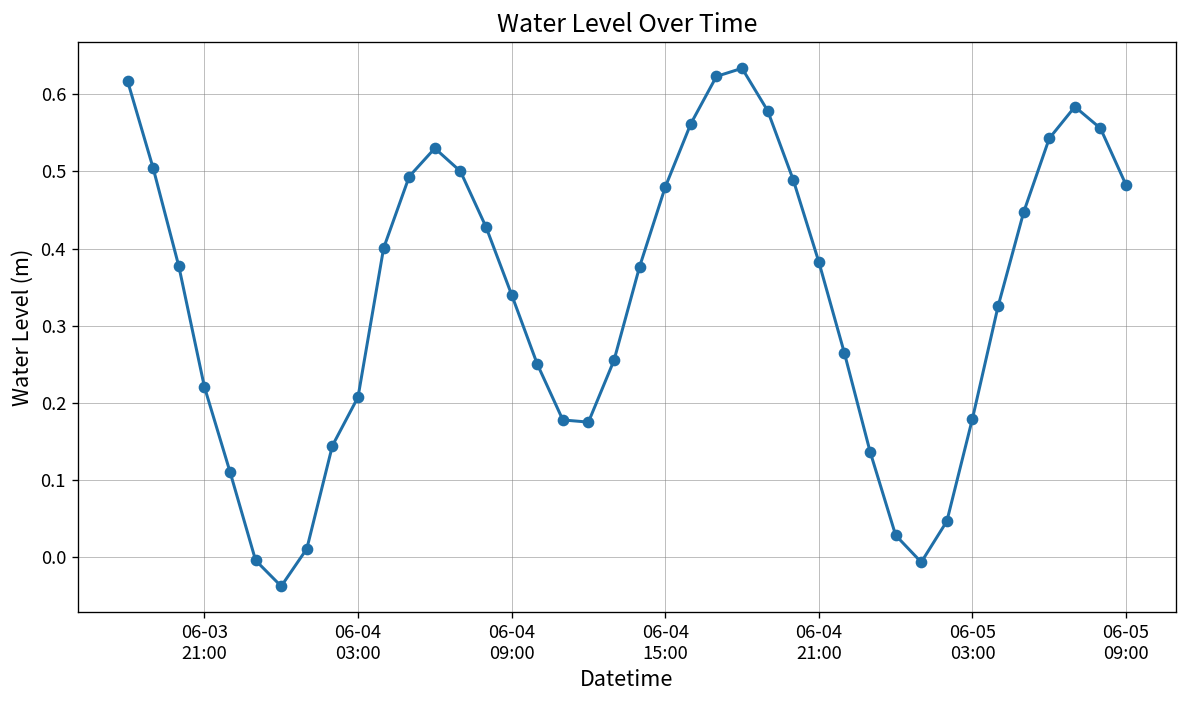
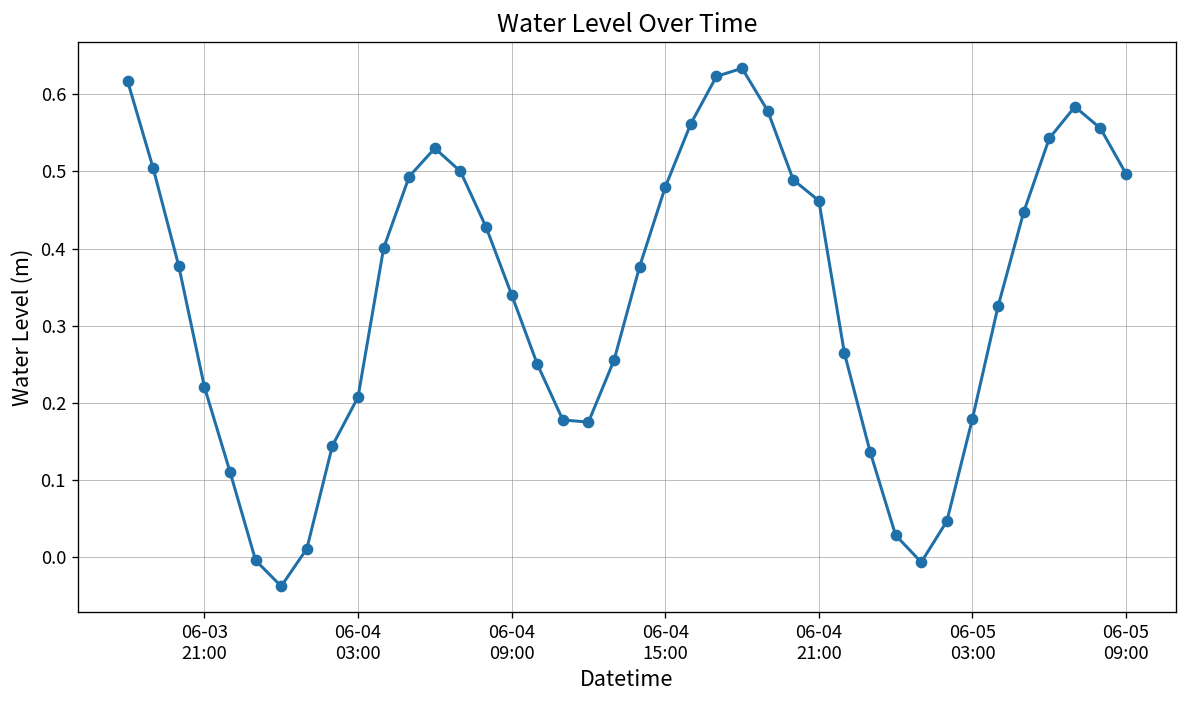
  {
    "06-03 21:00": 0.22,
    "06-04 03:00": 0.21,
    "06-04 09:00": 0.34,
    "06-04 15:00": 0.48,
-   "06-04 21:00": 0.38,
+   "06-04 21:00": 0.46,
    "06-05 03:00": 0.18,
-   "06-05 09:00": 0.48
+   "06-05 09:00": 0.50
  }
